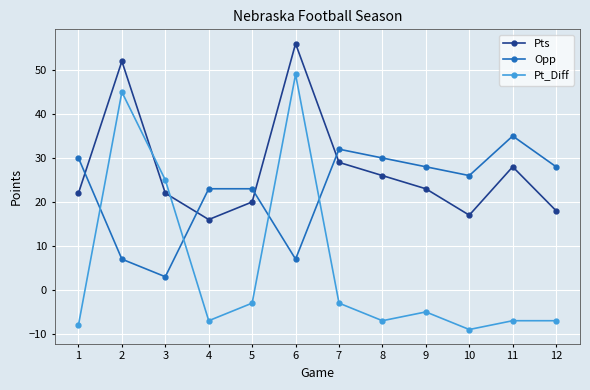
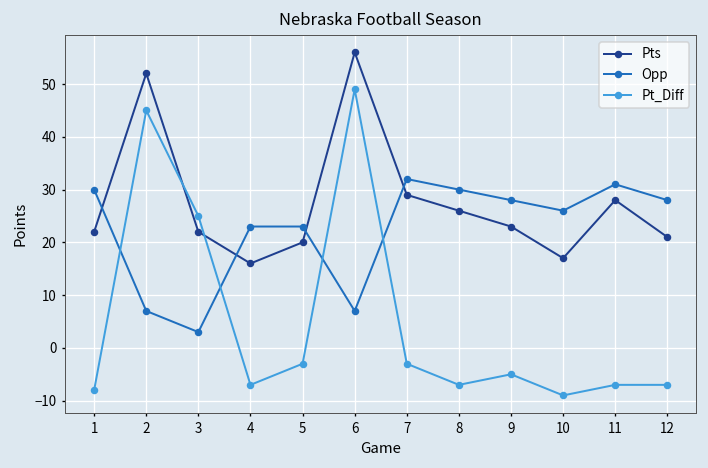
  {
    "Pts": {
      "1": 22,
      "2": 52,
      "3": 22,
      "4": 16,
      "5": 20,
      "6": 56,
      "7": 29,
      "8": 26,
      "9": 23,
      "10": 17,
      "11": 28,
-     "12": 18
+     "12": 21
    },
    "Opp": {
      "1": 30,
      "2": 7,
      "3": 3,
      "4": 23,
      "5": 23,
      "6": 7,
      "7": 32,
      "8": 30,
      "9": 28,
      "10": 26,
-     "11": 35,
+     "11": 31,
      "12": 28
    },
    "Pt_Diff": {
      "1": -8,
      "2": 45,
      "3": 25,
      "4": -7,
      "5": -3,
      "6": 49,
      "7": -3,
      "8": -7,
      "9": -5,
      "10": -9,
      "11": -7,
      "12": -7
    }
  }
